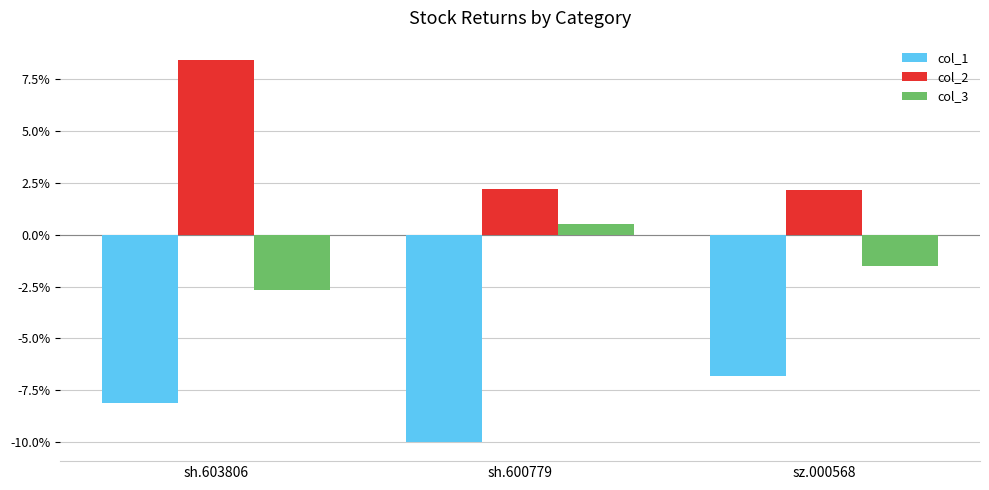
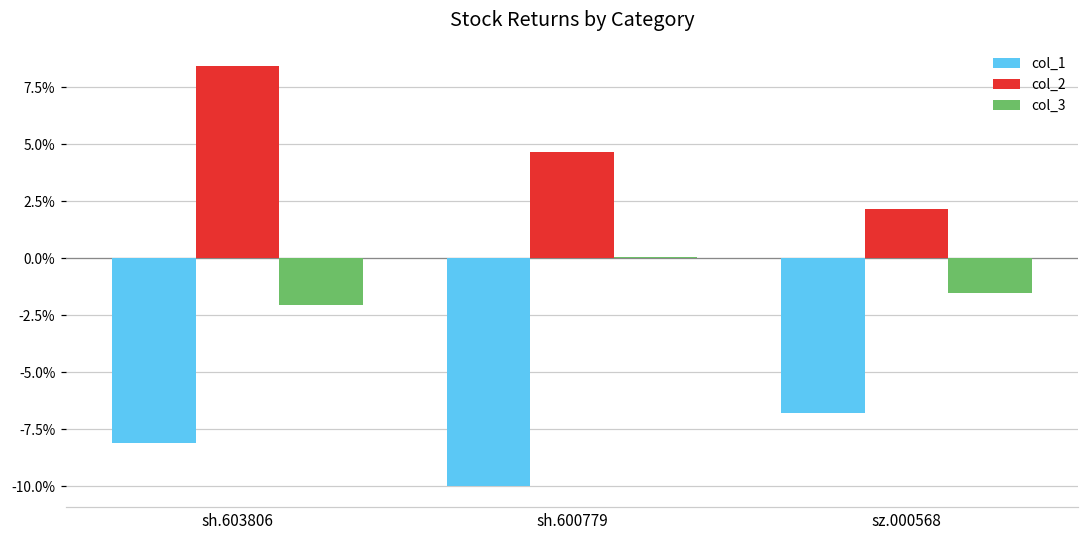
  {
    "col_1": {
      "sh.603806": "-8.1%",
      "sh.600779": "-10.0%",
      "sz.000568": "-6.8%"
    },
    "col_2": {
      "sh.603806": "8.5%",
-     "sh.600779": "2.2%",
+     "sh.600779": "4.7%",
      "sz.000568": "2.2%"
    },
    "col_3": {
-     "sh.603806": "-2.6%",
-     "sh.600779": "0.5%",
+     "sh.603806": "-2.1%",
+     "sh.600779": "0.1%",
      "sz.000568": "-1.5%"
    }
  }
